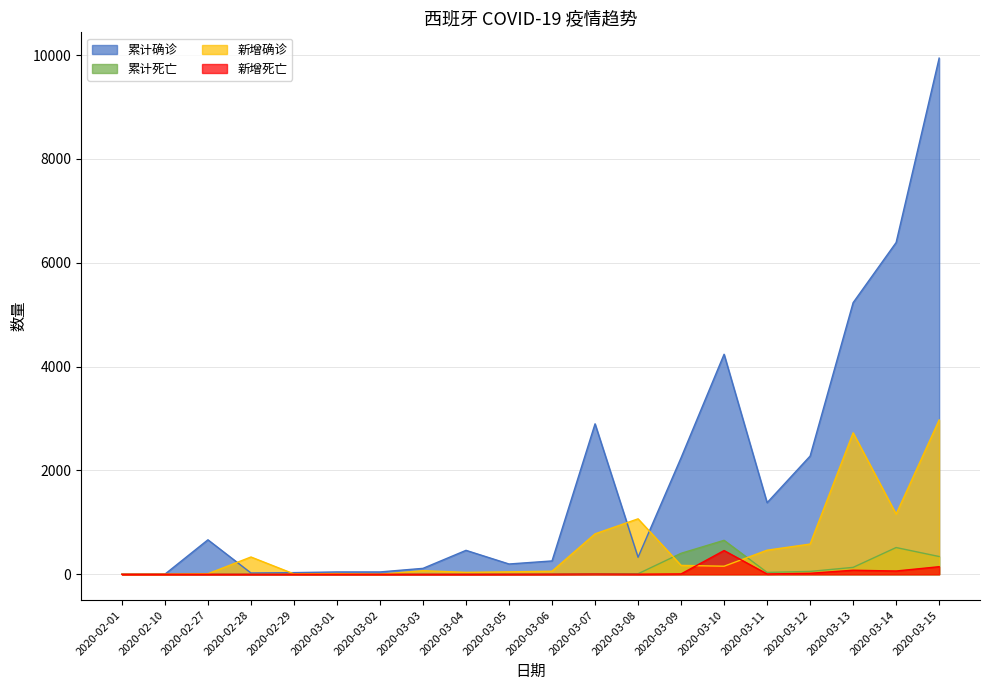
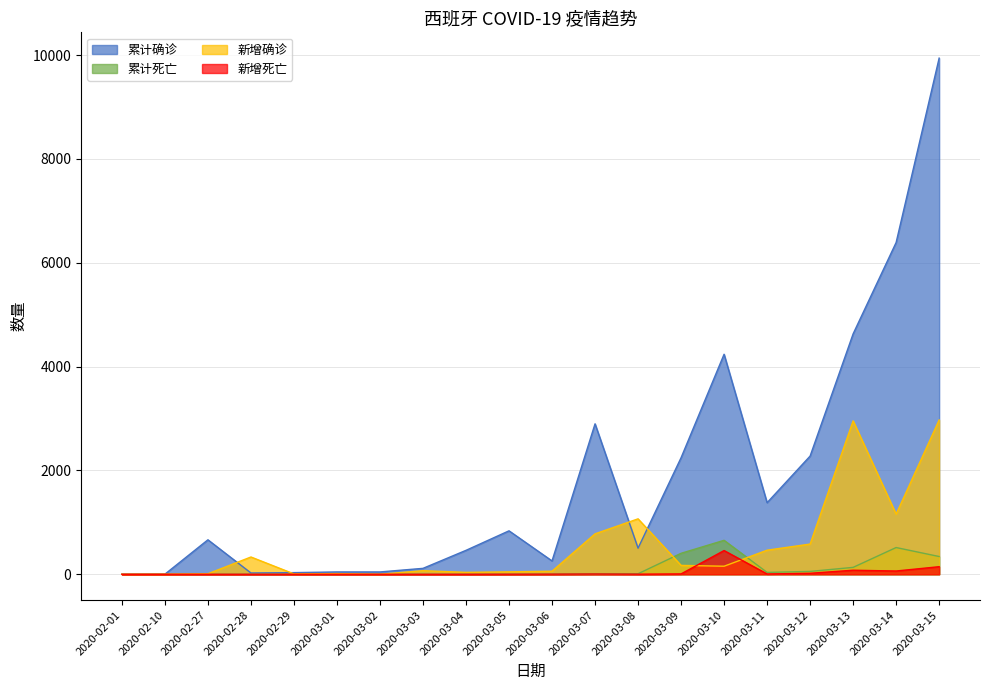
  {
    "累计确诊": {
      "2020-02-27": 700,
      "2020-03-04": 500,
-     "2020-03-05": 200,
+     "2020-03-05": 800,
      "2020-03-06": 300,
      "2020-03-07": 2900,
-     "2020-03-08": 300,
+     "2020-03-08": 500,
      "2020-03-09": 2200,
      "2020-03-10": 4200,
      "2020-03-11": 1400,
      "2020-03-12": 2300,
-     "2020-03-13": 5200,
+     "2020-03-13": 4600,
      "2020-03-14": 6400,
      "2020-03-15": 9900
    },
    "累计死亡": {
      "2020-03-09": 400,
      "2020-03-10": 700,
      "2020-03-13": 100,
      "2020-03-14": 500,
      "2020-03-15": 300
    },
    "新增确诊": {
      "2020-02-28": 300,
      "2020-03-06": 100,
      "2020-03-07": 800,
      "2020-03-08": 1100,
      "2020-03-09": 200,
      "2020-03-10": 200,
      "2020-03-11": 500,
      "2020-03-12": 600,
-     "2020-03-13": 2700,
+     "2020-03-13": 3000,
      "2020-03-14": 1200,
      "2020-03-15": 3000
    },
    "新增死亡": {
      "2020-03-09": 0,
      "2020-03-10": 500,
      "2020-03-13": 100,
      "2020-03-14": 100,
      "2020-03-15": 100
    }
  }
